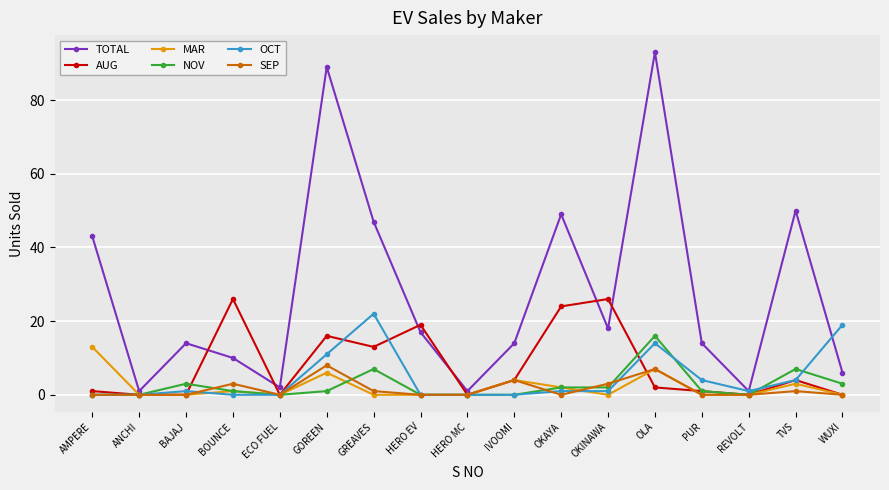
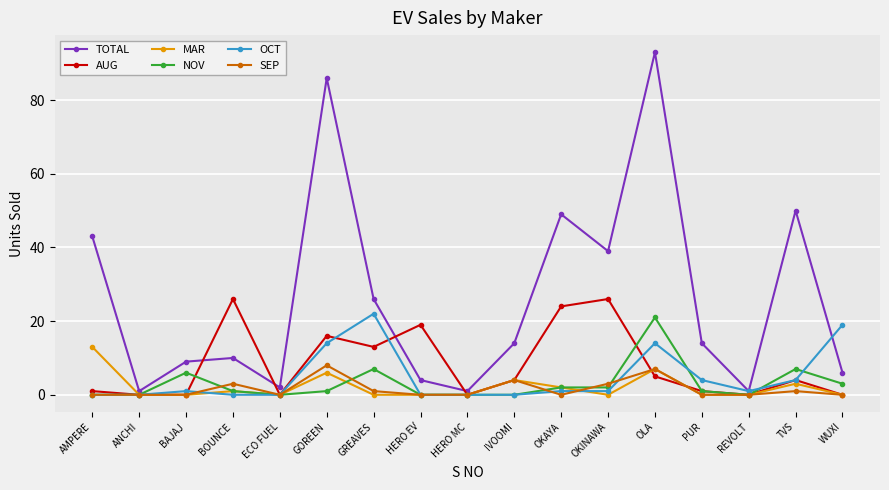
  {
    "TOTAL": {
      "AMPERE": 43,
      "ANCHI": 1,
-     "BAJAJ": 14,
+     "BAJAJ": 9,
      "BOUNCE": 10,
      "ECO FUEL": 2,
-     "GOREEN": 89,
-     "GREAVES": 47,
-     "HERO EV": 17,
+     "GOREEN": 86,
+     "GREAVES": 26,
+     "HERO EV": 4,
      "HERO MC": 1,
      "IVOOMI": 14,
      "OKAYA": 49,
-     "OKINAWA": 18,
+     "OKINAWA": 39,
      "OLA": 93,
      "PUR": 14,
      "TVS": 50,
      "WUXI": 6
    },
    "AUG": {
      "AMPERE": 1,
      "BOUNCE": 26,
      "GOREEN": 16,
      "GREAVES": 13,
      "HERO EV": 19,
      "OKAYA": 24,
      "OKINAWA": 26,
-     "OLA": 2
+     "OLA": 5
    },
    "NOV": {
-     "BAJAJ": 3,
+     "BAJAJ": 6,
      "GOREEN": 1,
      "GREAVES": 7,
      "OKINAWA": 2,
-     "OLA": 16,
+     "OLA": 21,
      "TVS": 7,
      "WUXI": 3
    },
    "OCT": {
      "BAJAJ": 1,
      "BOUNCE": 0,
-     "GOREEN": 11,
+     "GOREEN": 14,
      "GREAVES": 22,
      "OKAYA": 1,
      "OKINAWA": 1,
      "OLA": 14,
      "PUR": 4,
      "WUXI": 19
    }
  }
